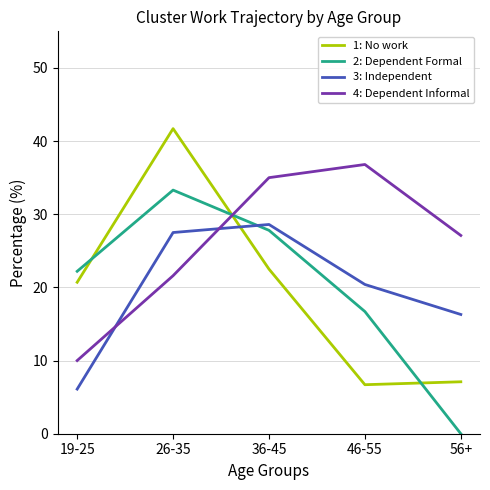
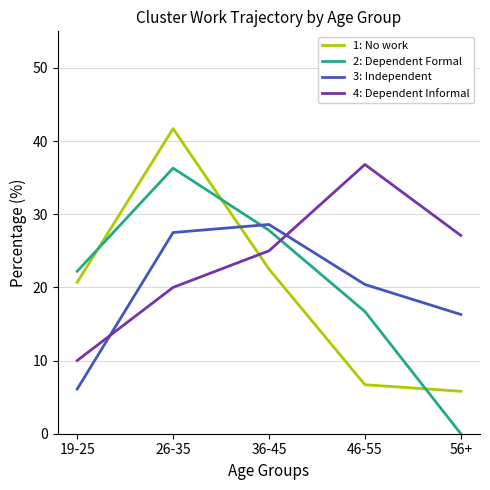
  {
    "1: No work": {
      "19-25": 21,
      "26-35": 42,
      "36-45": 23,
      "46-55": 7,
-     "56+": 7
+     "56+": 6
    },
    "2: Dependent Formal": {
      "19-25": 22,
-     "26-35": 33,
+     "26-35": 36,
      "36-45": 28,
      "46-55": 17,
      "56+": 0
    },
    "3: Independent": {
      "19-25": 6,
      "26-35": 28,
      "36-45": 29,
      "46-55": 20,
      "56+": 16
    },
    "4: Dependent Informal": {
      "19-25": 10,
-     "26-35": 22,
-     "36-45": 35,
+     "26-35": 20,
+     "36-45": 25,
      "46-55": 37,
      "56+": 27
    }
  }
